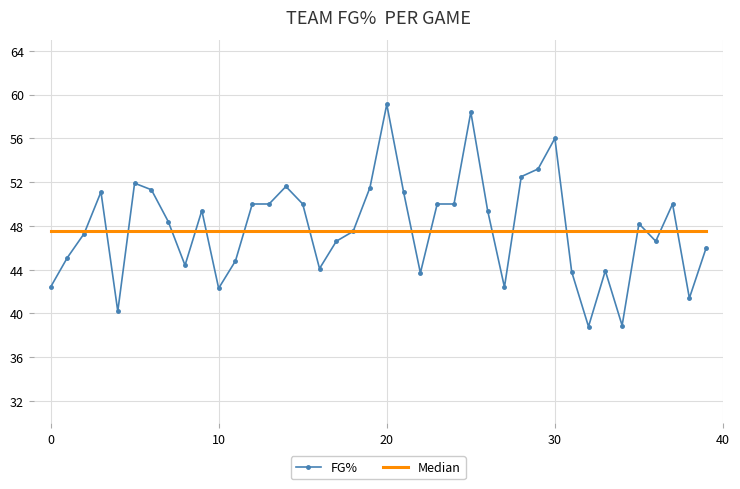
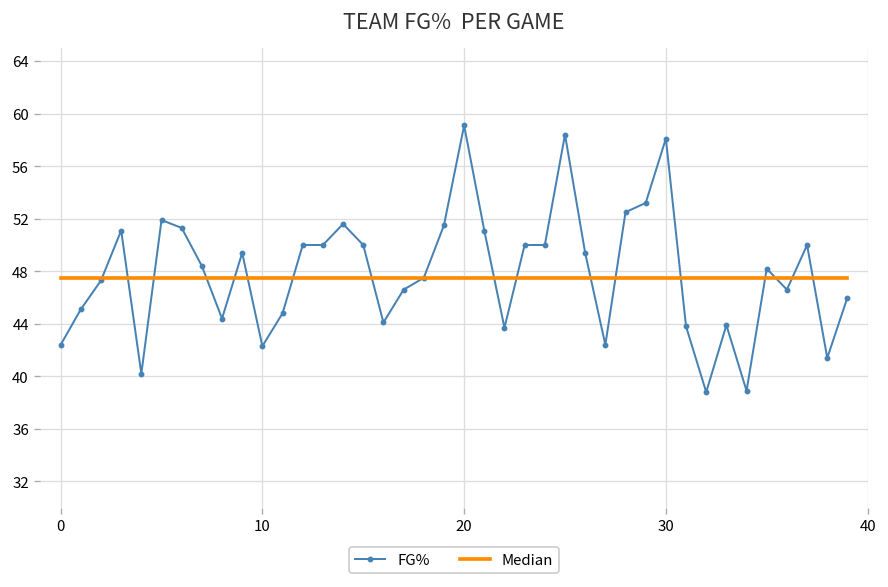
  {
    "FG%": {
      "0": 42.4,
      "10": 42.3,
      "20": 59.1,
-     "30": 56.0
+     "30": 58.1
    },
    "Median": {
      "0": 47.5,
      "10": 47.5,
      "20": 47.5,
      "30": 47.5
    }
  }
